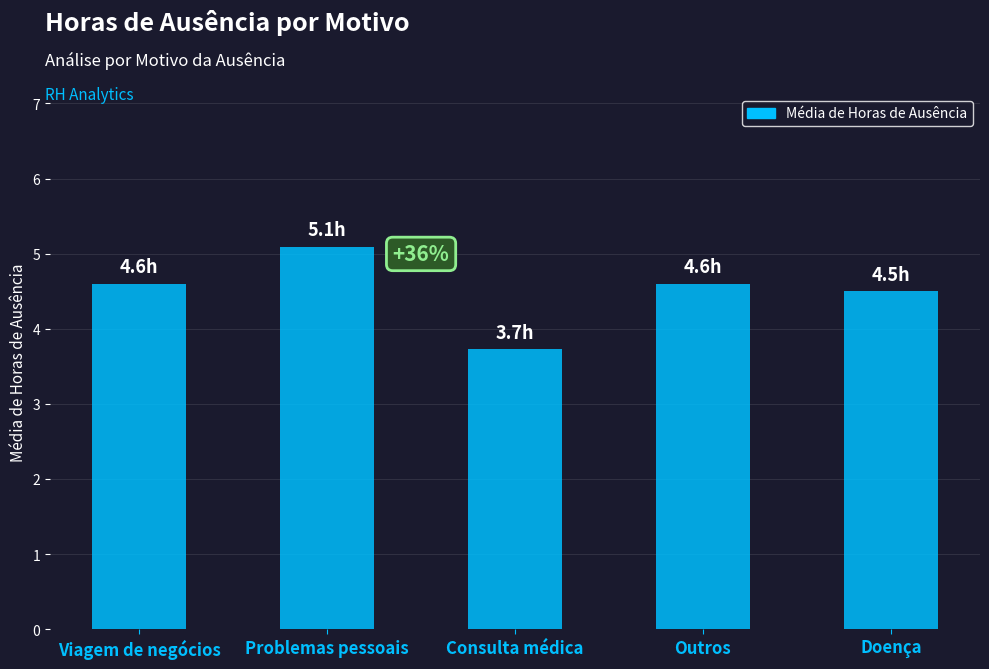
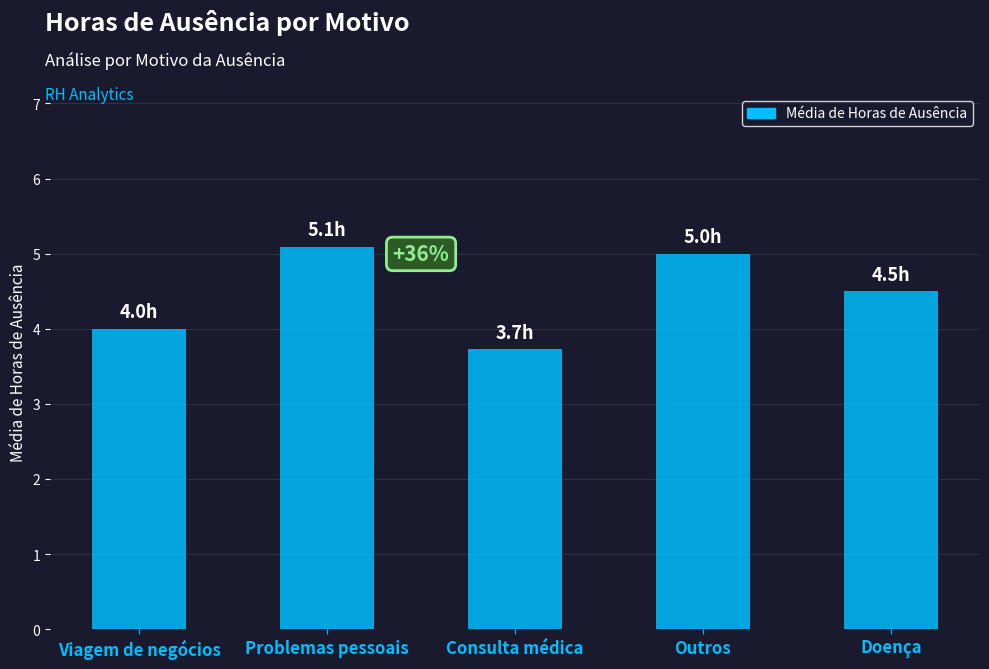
  {
-   "Viagem de negócios": "4.6h",
+   "Viagem de negócios": "4.0h",
    "Problemas pessoais": "5.1h",
    "Consulta médica": "3.7h",
-   "Outros": "4.6h",
+   "Outros": "5.0h",
    "Doença": "4.5h"
  }
